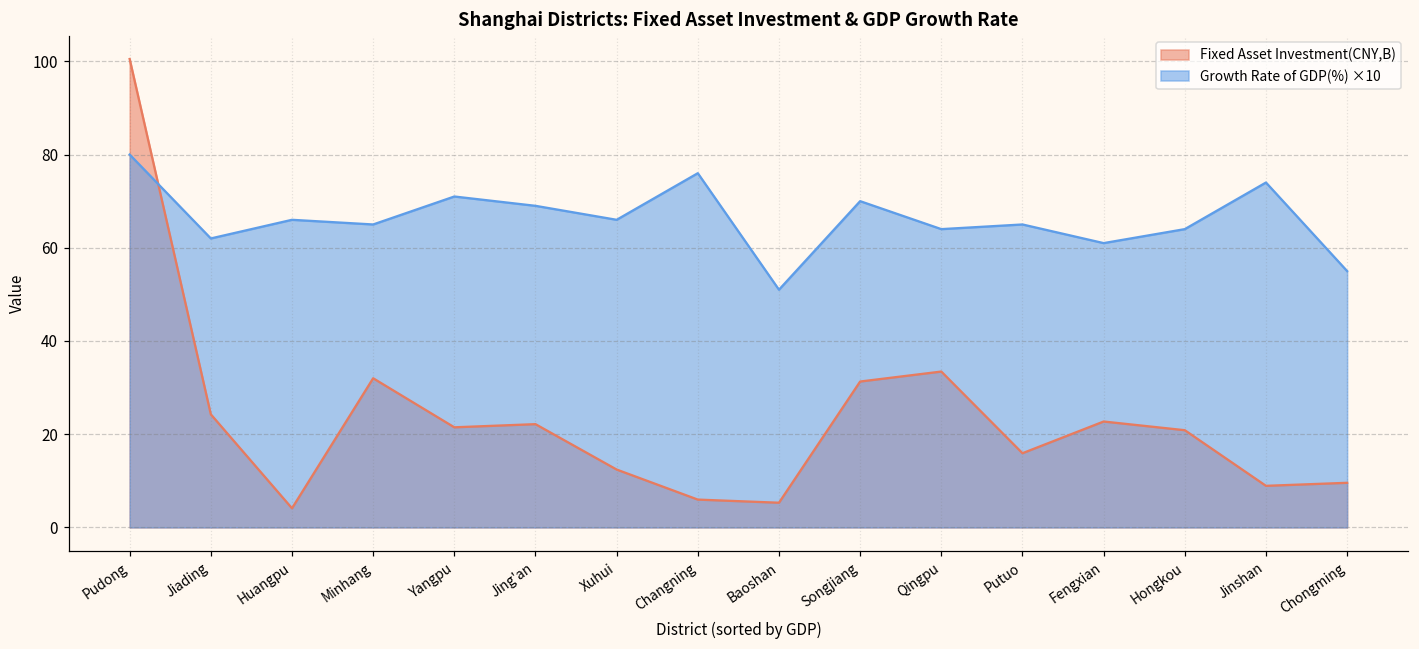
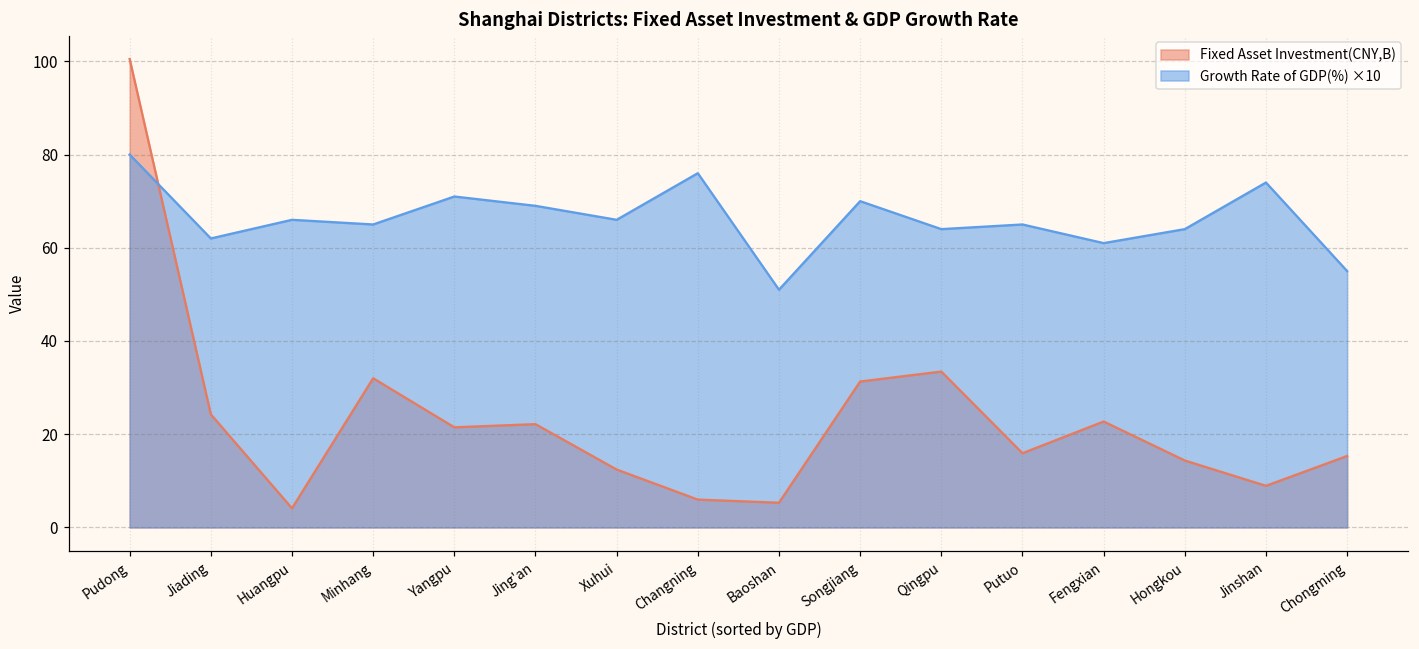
  {
    "Fixed Asset Investment(CNY,B)": {
      "Pudong": 101,
      "Jiading": 24,
      "Huangpu": 4,
      "Minhang": 32,
      "Yangpu": 21,
      "Jing'an": 22,
      "Xuhui": 12,
      "Changning": 6,
      "Baoshan": 5,
      "Songjiang": 31,
      "Qingpu": 33,
      "Putuo": 16,
      "Fengxian": 23,
-     "Hongkou": 21,
+     "Hongkou": 14,
      "Jinshan": 9,
-     "Chongming": 10
+     "Chongming": 15
    },
    "Growth Rate of GDP(%) ×10": {
      "Pudong": 80,
      "Jiading": 62,
      "Huangpu": 66,
      "Minhang": 65,
      "Yangpu": 71,
      "Jing'an": 69,
      "Xuhui": 66,
      "Changning": 76,
      "Baoshan": 51,
      "Songjiang": 70,
      "Qingpu": 64,
      "Putuo": 65,
      "Fengxian": 61,
      "Hongkou": 64,
      "Jinshan": 74,
      "Chongming": 55
    }
  }
